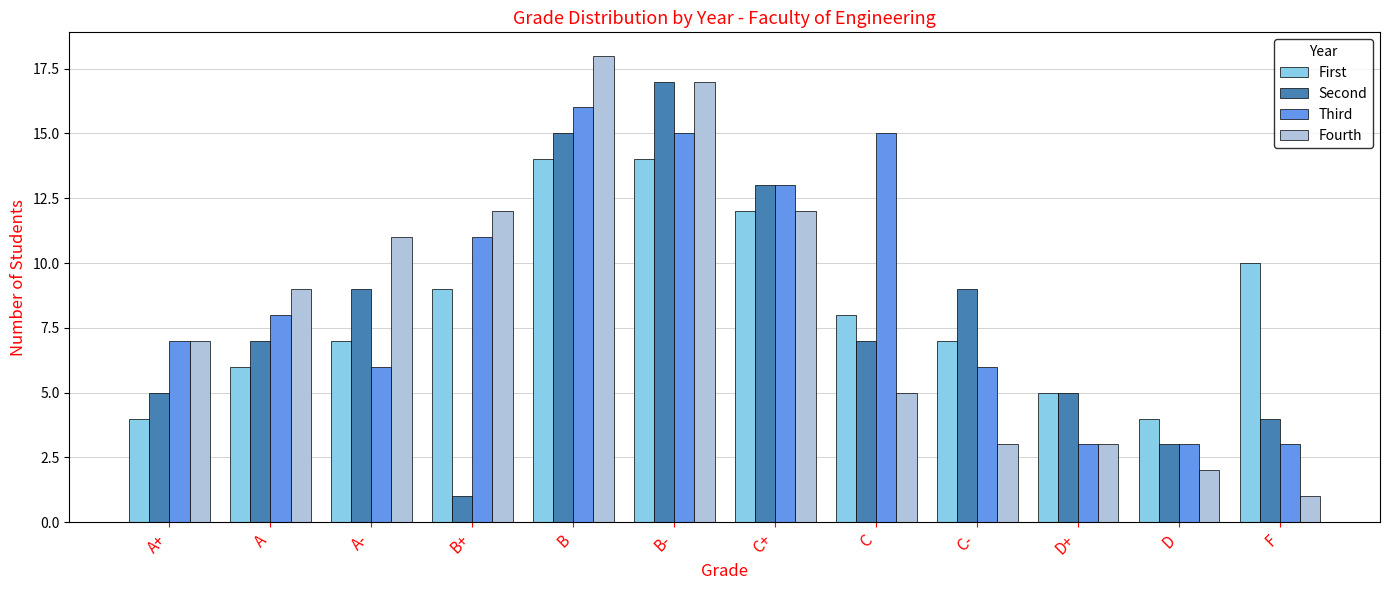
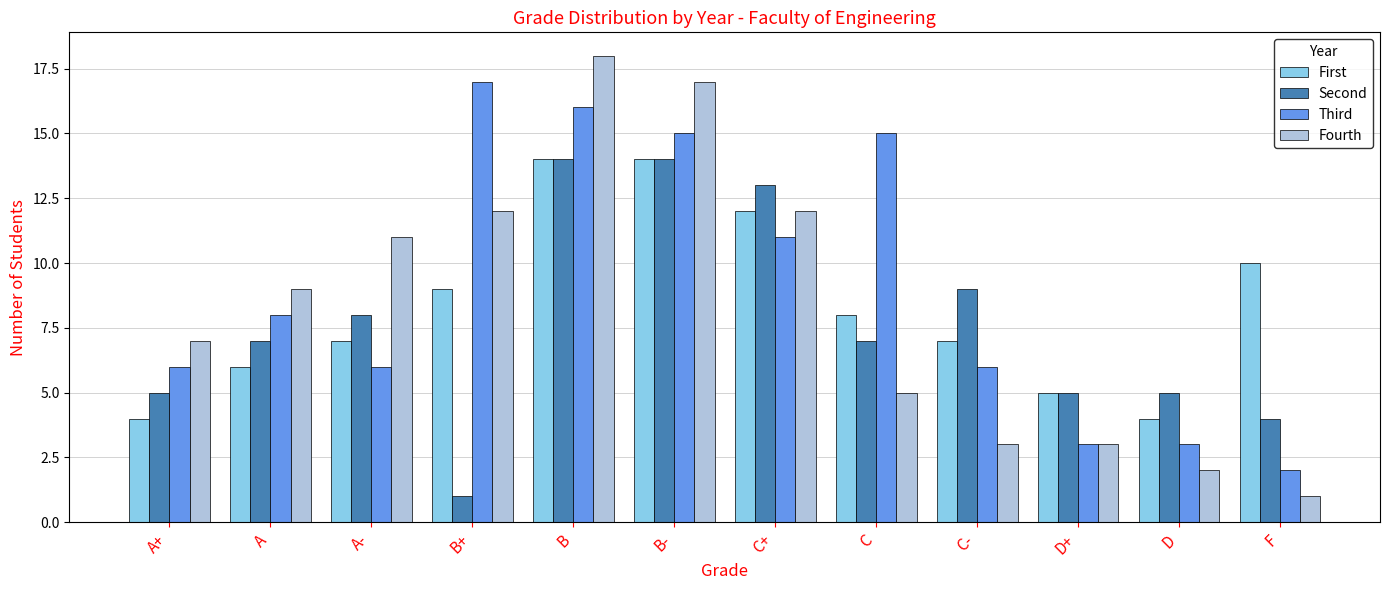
  {
    "Second": {
      "A+": 5,
      "A": 7,
-     "A-": 9,
+     "A-": 8,
      "B+": 1,
-     "B": 15,
-     "B-": 17,
+     "B": 14,
+     "B-": 14,
      "C+": 13,
      "C": 7,
      "C-": 9,
      "D+": 5,
-     "D": 3,
+     "D": 5,
      "F": 4
    },
    "Third": {
-     "A+": 7,
+     "A+": 6,
      "A": 8,
      "A-": 6,
-     "B+": 11,
+     "B+": 17,
      "B": 16,
      "B-": 15,
-     "C+": 13,
+     "C+": 11,
      "C": 15,
      "C-": 6,
      "D+": 3,
      "D": 3,
-     "F": 3
+     "F": 2
    }
  }
